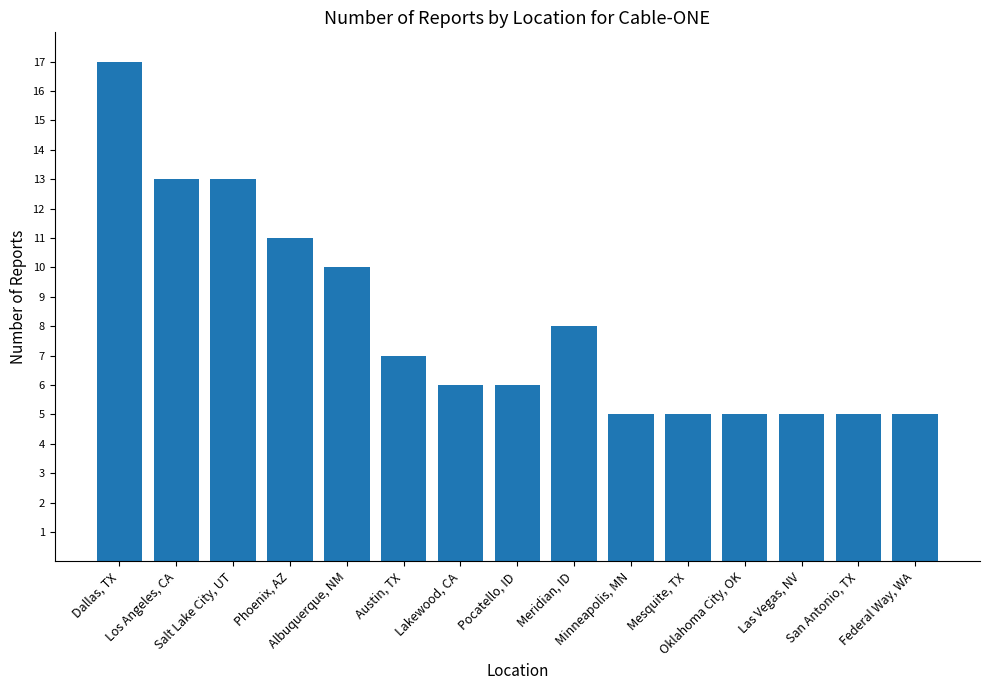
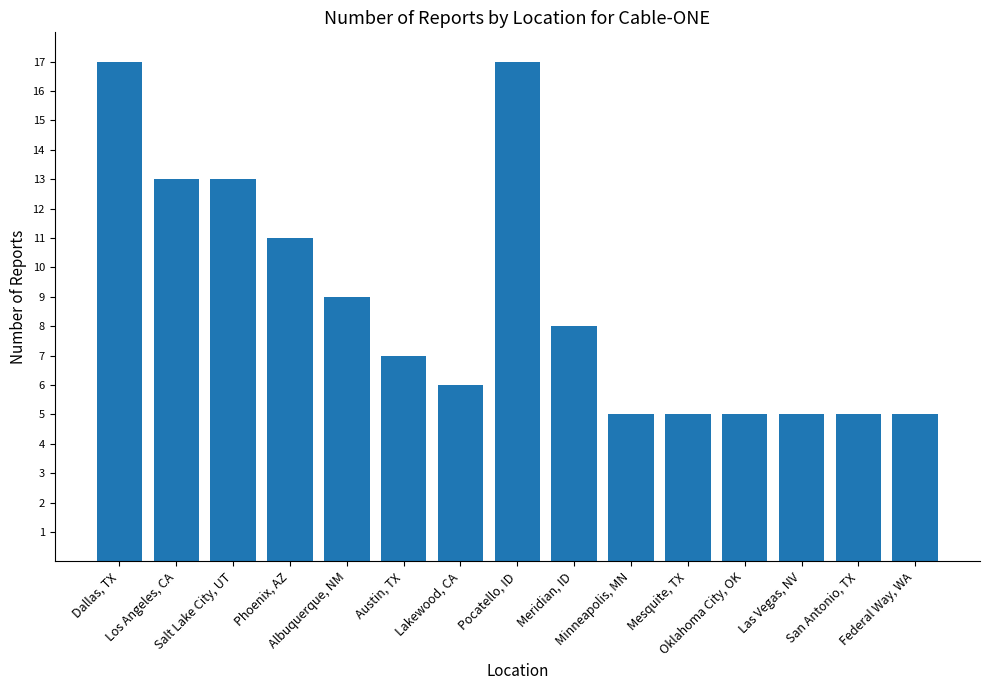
  {
    "Dallas, TX": 17,
    "Los Angeles, CA": 13,
    "Salt Lake City, UT": 13,
    "Phoenix, AZ": 11,
-   "Albuquerque, NM": 10,
+   "Albuquerque, NM": 9,
    "Austin, TX": 7,
    "Lakewood, CA": 6,
-   "Pocatello, ID": 6,
+   "Pocatello, ID": 17,
    "Meridian, ID": 8,
    "Minneapolis, MN": 5,
    "Mesquite, TX": 5,
    "Oklahoma City, OK": 5,
    "Las Vegas, NV": 5,
    "San Antonio, TX": 5,
    "Federal Way, WA": 5
  }
